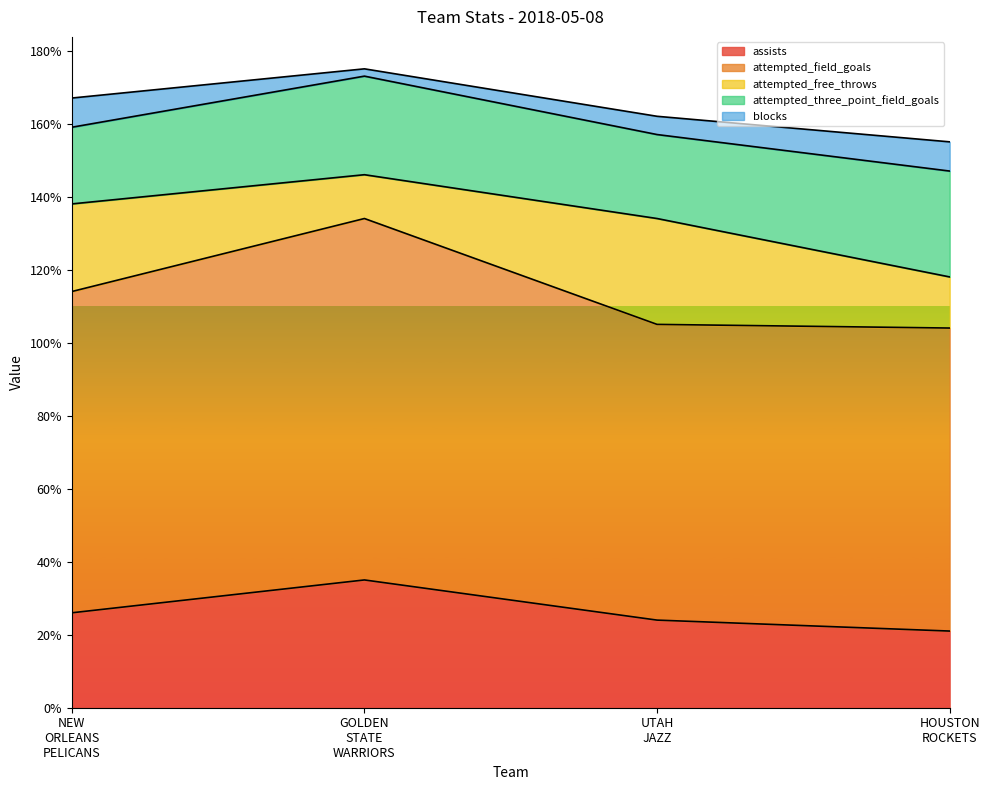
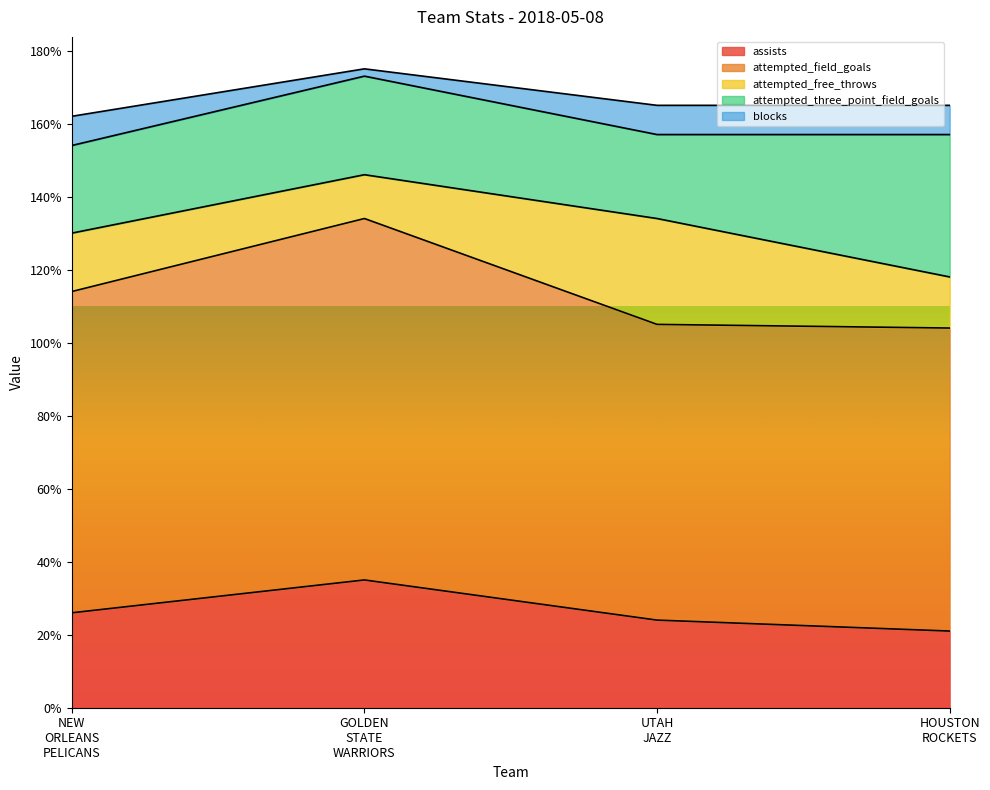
  {
    "attempted_free_throws": {
-     "NEW ORLEANS PELICANS": "24%",
+     "NEW ORLEANS PELICANS": "16%",
      "GOLDEN STATE WARRIORS": "12%",
      "UTAH JAZZ": "29%",
      "HOUSTON ROCKETS": "14%"
    },
    "attempted_three_point_field_goals": {
-     "NEW ORLEANS PELICANS": "21%",
+     "NEW ORLEANS PELICANS": "24%",
      "GOLDEN STATE WARRIORS": "27%",
      "UTAH JAZZ": "23%",
-     "HOUSTON ROCKETS": "29%"
+     "HOUSTON ROCKETS": "39%"
    },
    "blocks": {
      "NEW ORLEANS PELICANS": "8%",
      "GOLDEN STATE WARRIORS": "2%",
-     "UTAH JAZZ": "5%",
+     "UTAH JAZZ": "8%",
      "HOUSTON ROCKETS": "8%"
    }
  }
